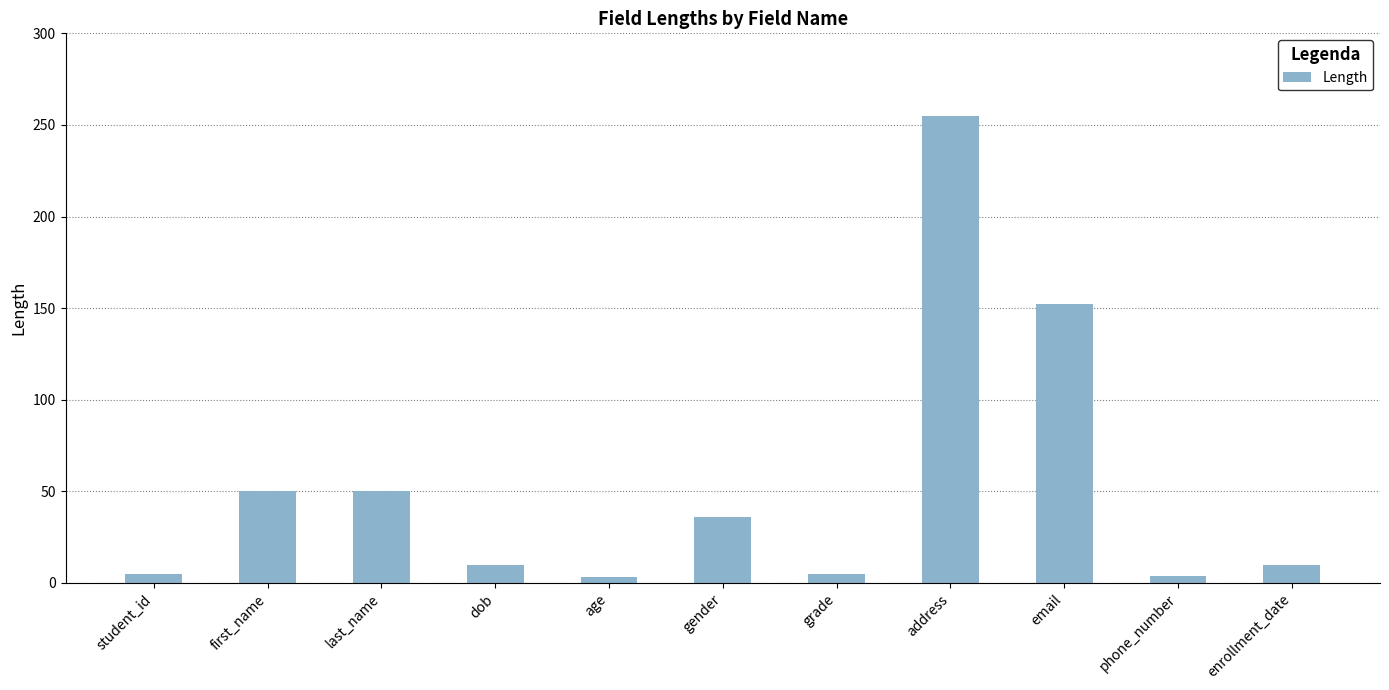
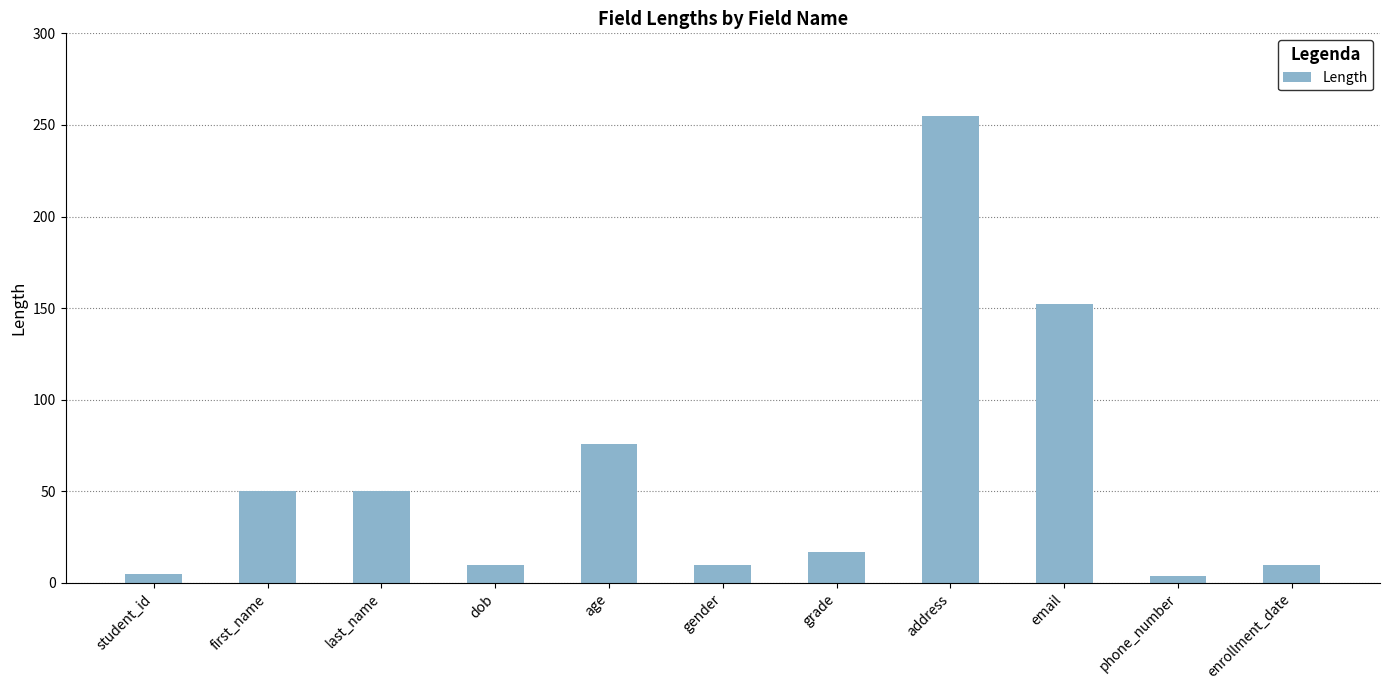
  {
    "student_id": 5,
    "first_name": 50,
    "last_name": 50,
    "dob": 10,
-   "age": 3,
-   "gender": 36,
-   "grade": 5,
+   "age": 76,
+   "gender": 10,
+   "grade": 17,
    "address": 255,
    "email": 152,
    "phone_number": 4,
    "enrollment_date": 10
  }
